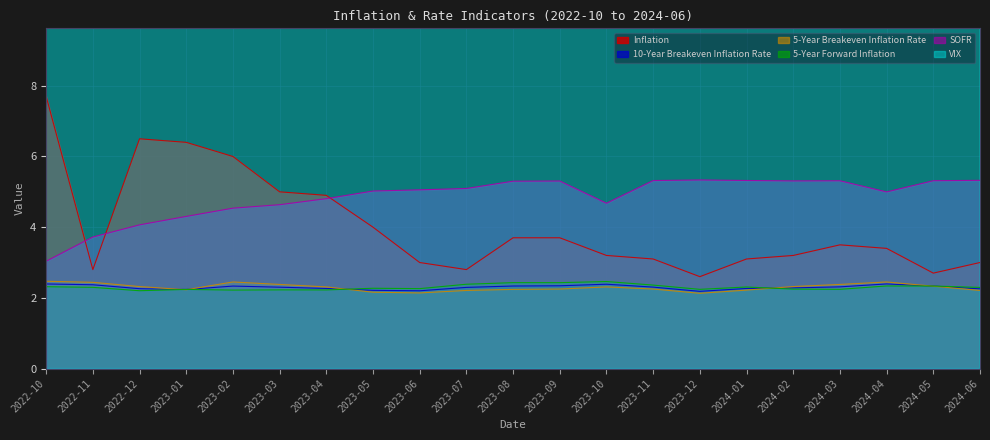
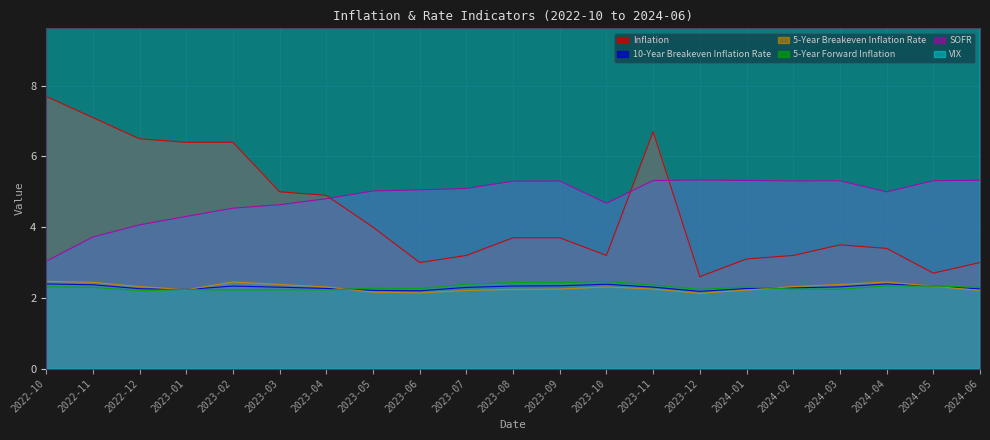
  {
    "Inflation": {
      "2022-10": 7.7,
-     "2022-11": 2.8,
+     "2022-11": 7.1,
      "2022-12": 6.5,
      "2023-01": 6.4,
-     "2023-02": 6.0,
+     "2023-02": 6.4,
      "2023-03": 5.0,
      "2023-04": 4.9,
      "2023-05": 4.0,
      "2023-06": 3.0,
-     "2023-07": 2.8,
+     "2023-07": 3.2,
      "2023-08": 3.7,
      "2023-09": 3.7,
      "2023-10": 3.2,
-     "2023-11": 3.1,
+     "2023-11": 6.7,
      "2023-12": 2.6,
      "2024-01": 3.1,
      "2024-02": 3.2,
      "2024-03": 3.5,
      "2024-04": 3.4,
      "2024-05": 2.7,
      "2024-06": 3.0
    },
    "10-Year Breakeven Inflation Rate": {
      "2022-10": 2.4,
      "2023-02": 2.3,
      "2023-03": 2.3,
      "2023-07": 2.3,
      "2023-08": 2.3,
      "2023-09": 2.3,
      "2023-10": 2.4
    },
    "5-Year Breakeven Inflation Rate": {
      "2022-10": 2.5,
      "2023-02": 2.5,
      "2023-03": 2.4,
      "2023-07": 2.2,
      "2023-08": 2.2,
      "2023-09": 2.3,
      "2023-10": 2.3
    },
    "5-Year Forward Inflation": {
      "2022-10": 2.3,
      "2022-11": 2.3,
      "2023-02": 2.2,
      "2023-03": 2.2,
      "2023-07": 2.4,
      "2023-08": 2.4,
      "2023-09": 2.4,
      "2023-10": 2.5
    },
    "SOFR": {
      "2022-10": 3.0,
      "2022-11": 3.7,
      "2022-12": 4.1,
      "2023-01": 4.3,
      "2023-02": 4.5,
      "2023-03": 4.6,
      "2023-04": 4.8,
      "2023-05": 5.0,
      "2023-06": 5.1,
      "2023-07": 5.1,
      "2023-08": 5.3,
      "2023-09": 5.3,
      "2023-10": 4.7,
      "2023-11": 5.3,
      "2023-12": 5.3,
      "2024-01": 5.3,
      "2024-02": 5.3,
      "2024-03": 5.3,
      "2024-04": 5.0,
      "2024-05": 5.3,
      "2024-06": 5.3
    }
  }
